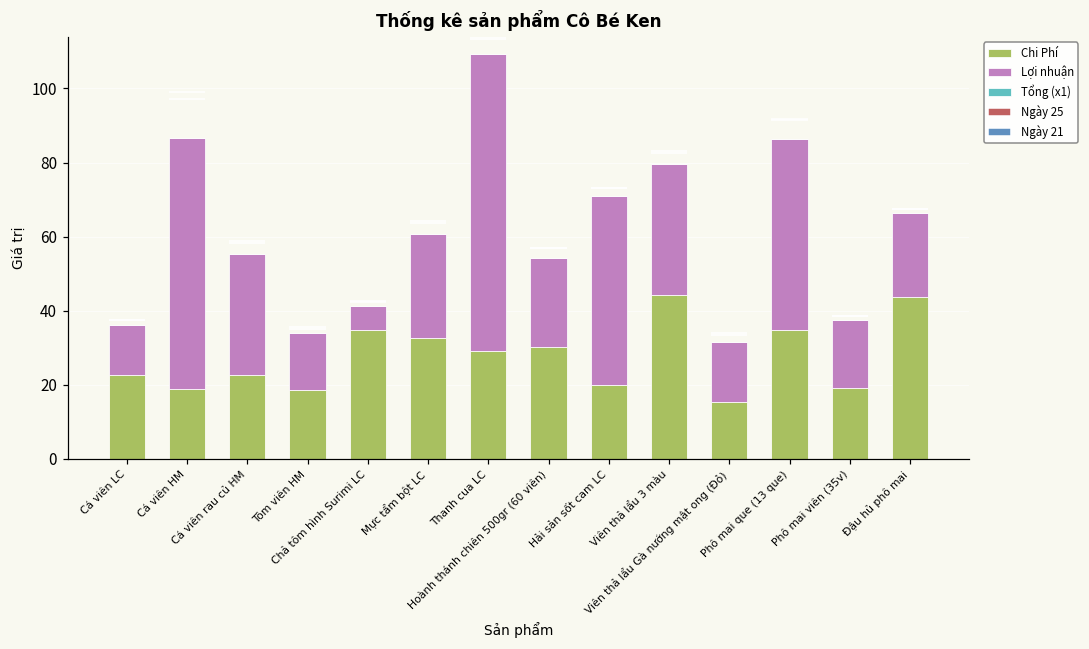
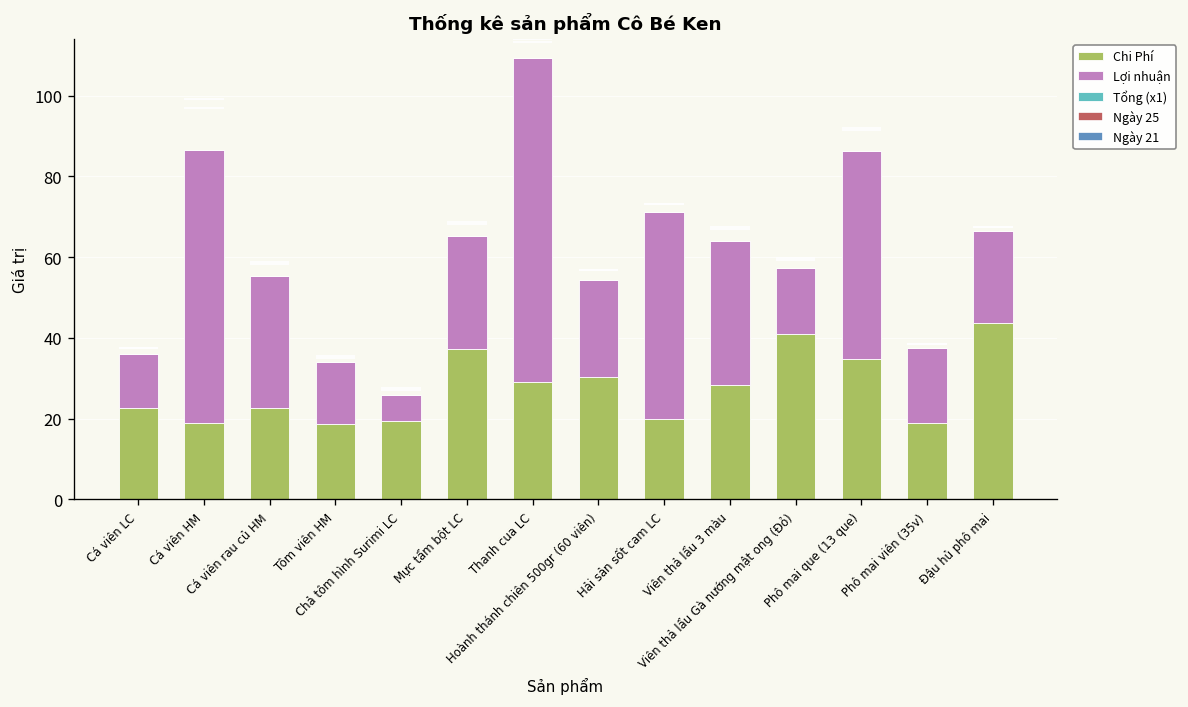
  {
    "Chi Phí": {
      "Cá viên LC": 23,
      "Cá viên HM": 19,
      "Cá viên rau củ HM": 23,
      "Tôm viên HM": 19,
-     "Chả tôm hình Surimi LC": 35,
-     "Mực tẩm bột LC": 33,
+     "Chả tôm hình Surimi LC": 20,
+     "Mực tẩm bột LC": 37,
      "Thanh cua LC": 29,
      "Hoành thánh chiên 500gr (60 viên)": 30,
      "Hải sản sốt cam LC": 20,
-     "Viên thả lẩu 3 màu": 44,
-     "Viên thả lẩu Gà nướng mật ong (Đỏ)": 15,
+     "Viên thả lẩu 3 màu": 28,
+     "Viên thả lẩu Gà nướng mật ong (Đỏ)": 41,
      "Phô mai que (13 que)": 35,
      "Phô mai viên (35v)": 19,
      "Đậu hủ phô mai": 44
    },
    "Ngày 25": {
      "Cá viên LC": 0,
      "Cá viên HM": 0,
      "Cá viên rau củ HM": 0,
      "Tôm viên HM": 0,
      "Chả tôm hình Surimi LC": 0,
      "Mực tẩm bột LC": 0,
      "Thanh cua LC": 0,
      "Hoành thánh chiên 500gr (60 viên)": 0,
      "Hải sản sốt cam LC": 0,
      "Viên thả lẩu 3 màu": 0,
      "Viên thả lẩu Gà nướng mật ong (Đỏ)": 0,
      "Phô mai que (13 que)": 0,
      "Phô mai viên (35v)": 0,
      "Đậu hủ phô mai": 0
    }
  }
